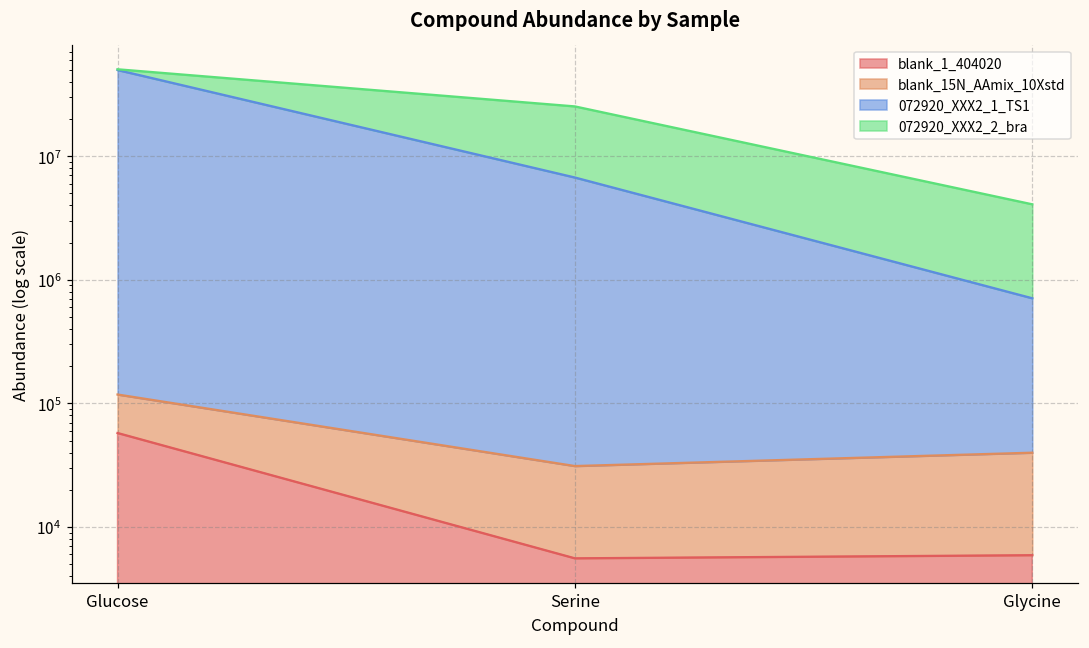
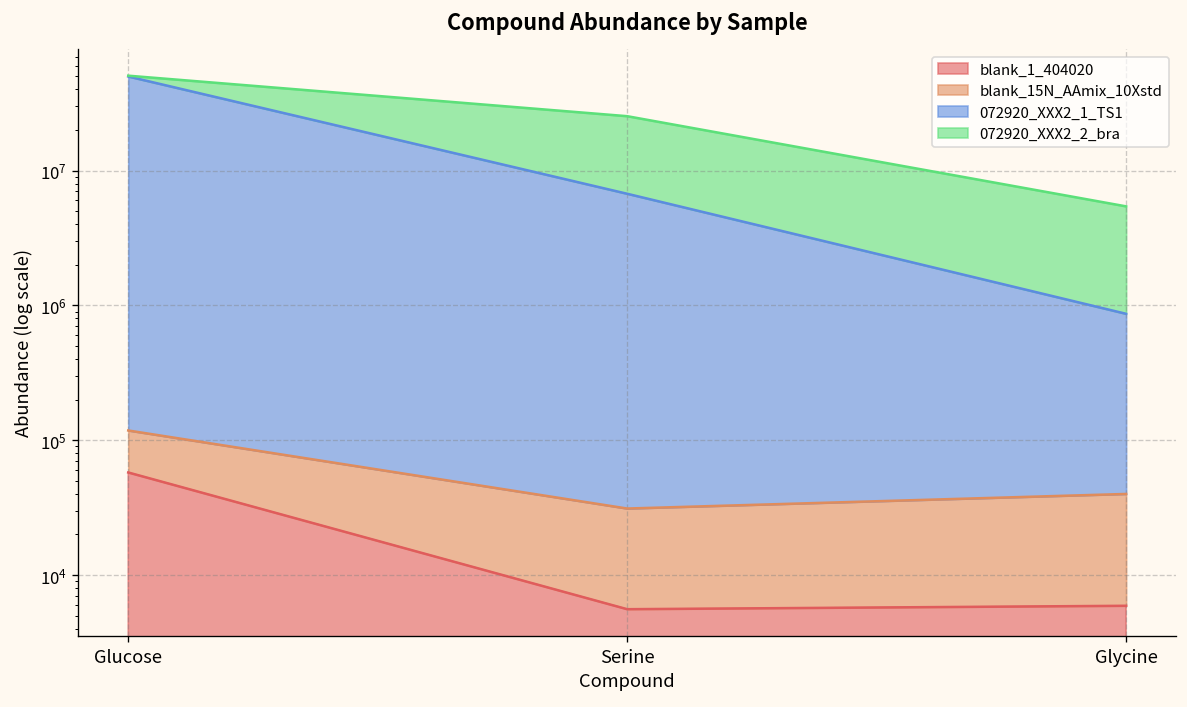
  {
    "072920_XXX2_1_TS1": {
      "Serine": 7000000,
-     "Glycine": 700000
+     "Glycine": 800000
    },
    "072920_XXX2_2_bra": {
      "Serine": 19000000,
-     "Glycine": 3400000
+     "Glycine": 4600000
    }
  }
